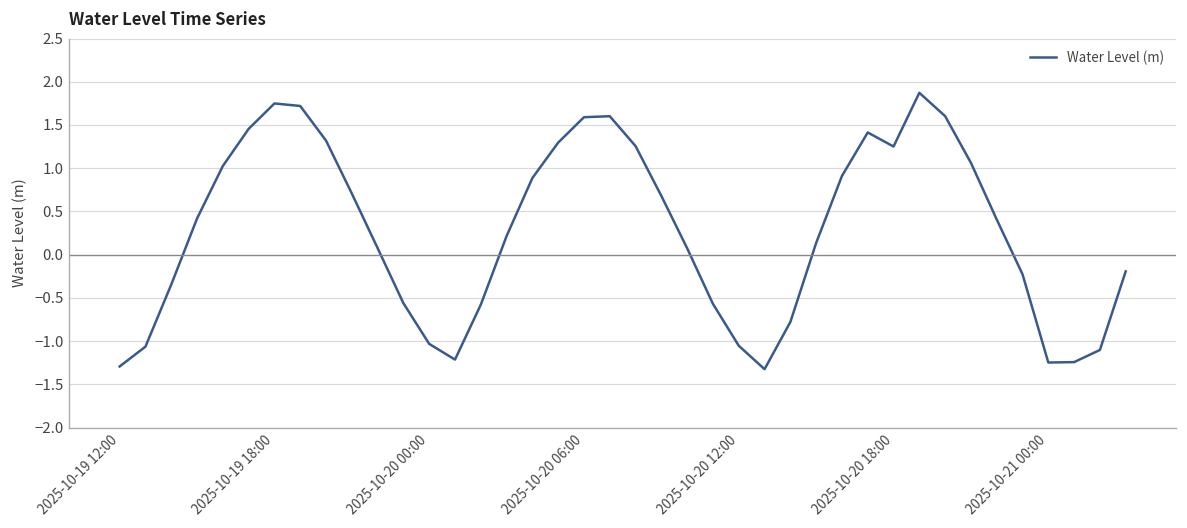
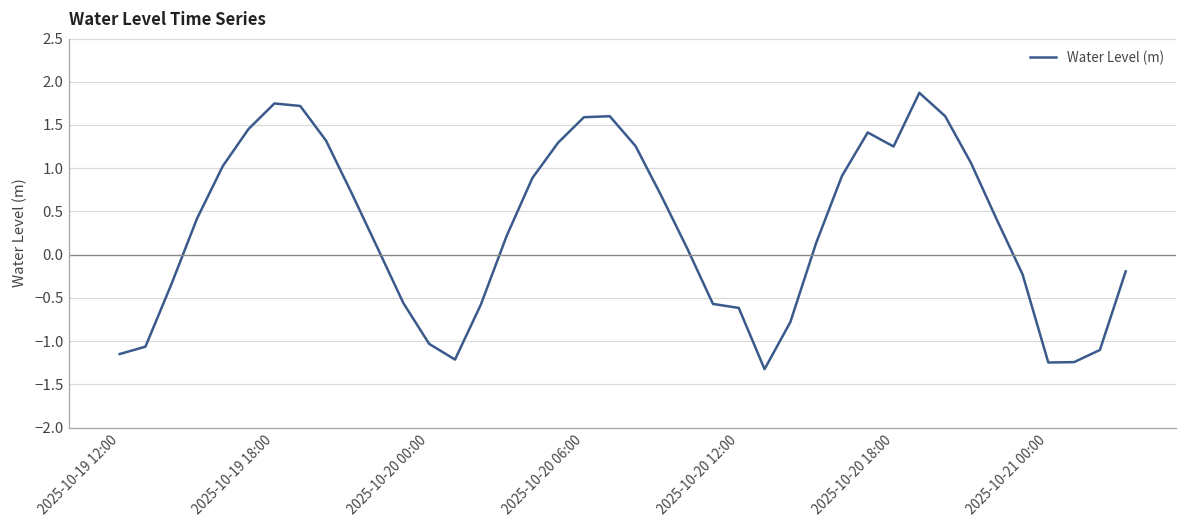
  {
-   "2025-10-19 12:00": -1.3,
+   "2025-10-19 12:00": -1.1,
    "2025-10-19 18:00": 1.7,
    "2025-10-20 00:00": -1.0,
    "2025-10-20 06:00": 1.6,
-   "2025-10-20 12:00": -1.1,
+   "2025-10-20 12:00": -0.6,
    "2025-10-20 18:00": 1.3,
    "2025-10-21 00:00": -1.2
  }
